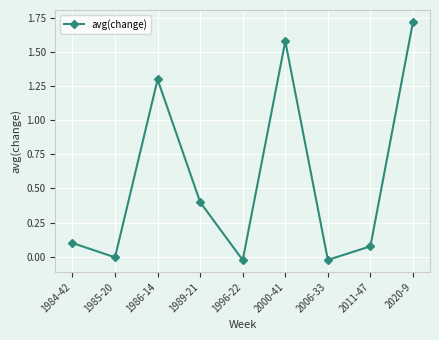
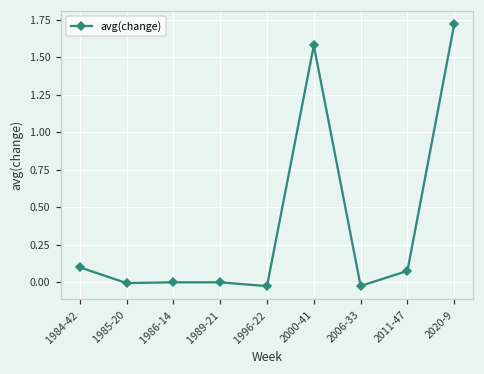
  {
    "1984-42": 0.1,
    "1985-20": 0.0,
-   "1986-14": 1.3,
-   "1989-21": 0.4,
+   "1986-14": 0.0,
+   "1989-21": 0.0,
    "1996-22": -0.03,
    "2000-41": 1.58,
    "2006-33": -0.02,
    "2011-47": 0.08,
    "2020-9": 1.72
  }
